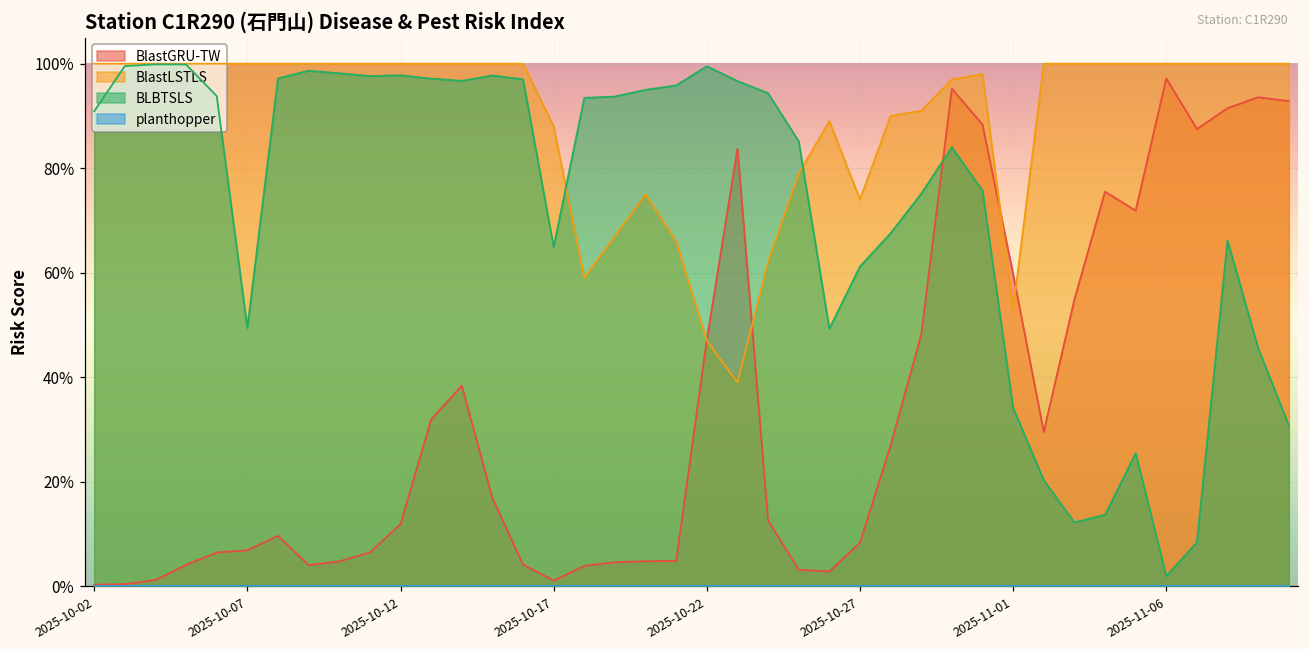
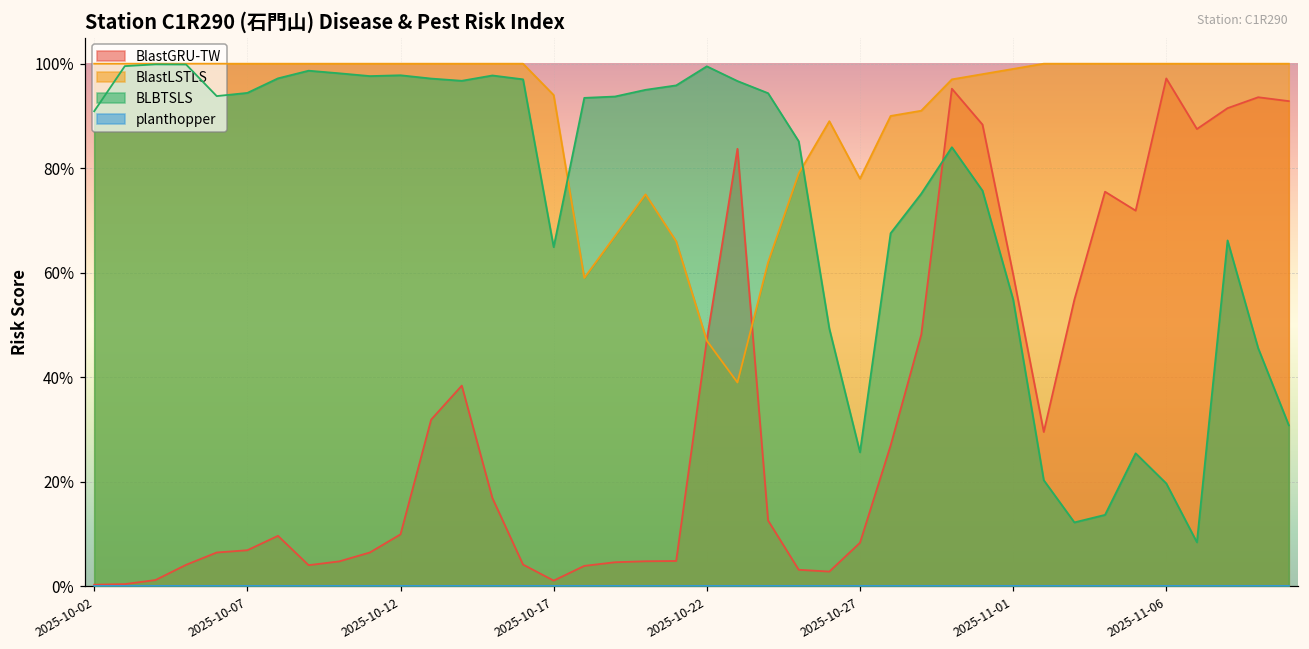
  {
    "BlastGRU-TW": {
      "2025-10-07": "7%",
-     "2025-10-12": "12%",
+     "2025-10-12": "10%",
      "2025-10-17": "1%",
      "2025-10-27": "8%",
      "2025-11-01": "60%",
      "2025-11-06": "97%"
    },
    "BlastLSTLS": {
      "2025-10-07": "100%",
      "2025-10-12": "100%",
-     "2025-10-17": "88%",
-     "2025-10-27": "74%",
-     "2025-11-01": "53%",
+     "2025-10-17": "94%",
+     "2025-10-27": "78%",
+     "2025-11-01": "99%",
      "2025-11-06": "100%"
    },
    "BLBTSLS": {
-     "2025-10-07": "49%",
+     "2025-10-07": "94%",
      "2025-10-12": "98%",
      "2025-10-17": "65%",
      "2025-10-22": "99%",
-     "2025-10-27": "61%",
-     "2025-11-01": "34%",
-     "2025-11-06": "2%"
+     "2025-10-27": "26%",
+     "2025-11-01": "55%",
+     "2025-11-06": "20%"
    },
    "planthopper": {
      "2025-10-07": "0%",
      "2025-10-12": "0%",
      "2025-10-17": "0%",
      "2025-10-22": "0%",
      "2025-10-27": "0%",
      "2025-11-01": "0%",
      "2025-11-06": "0%"
    }
  }
